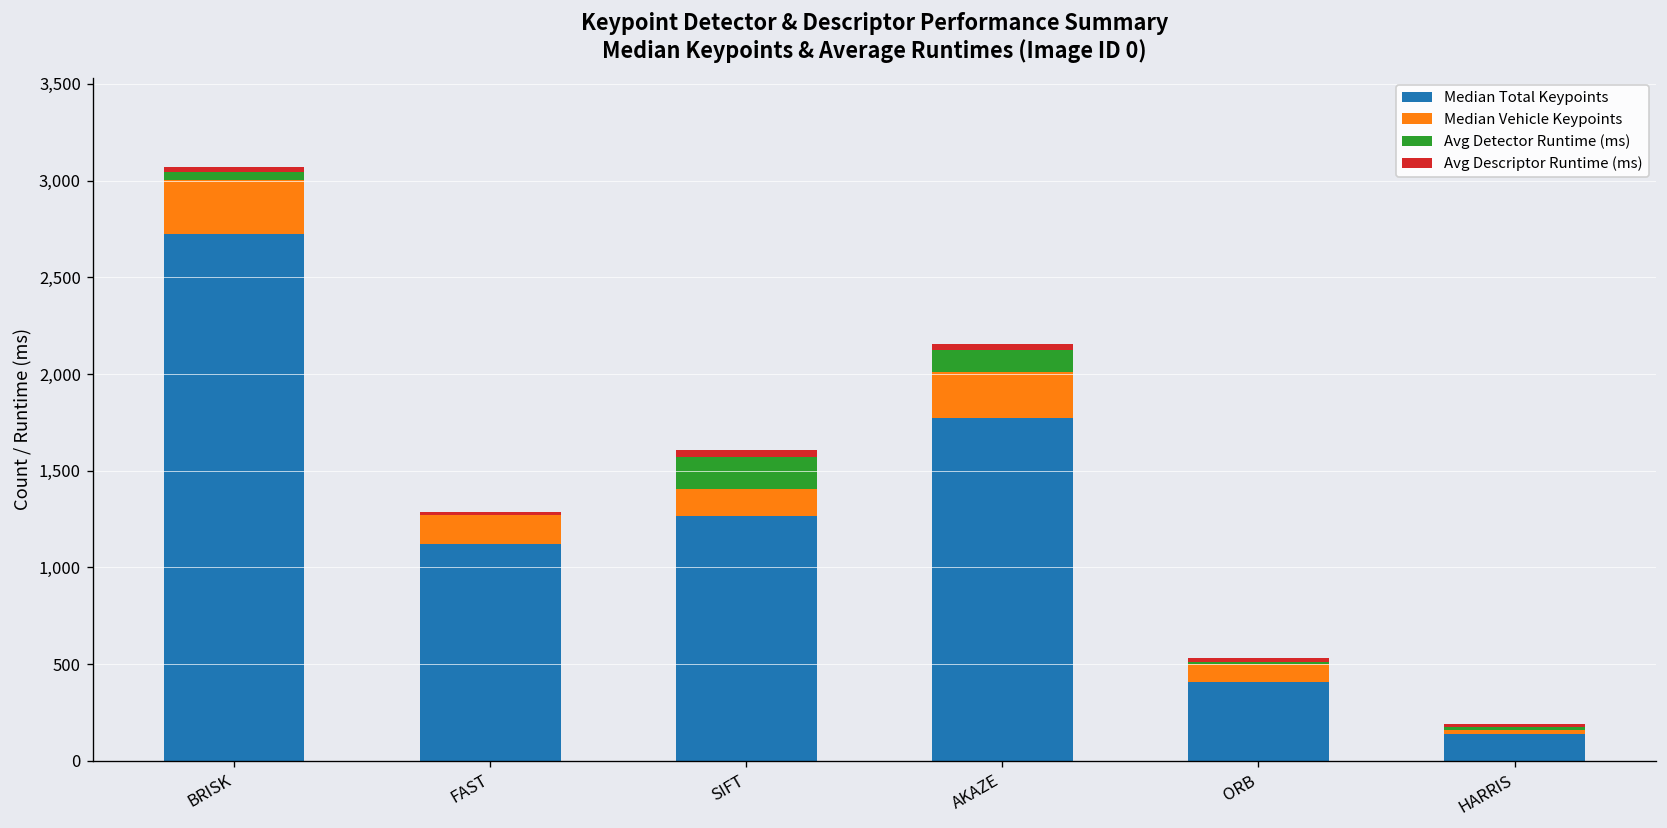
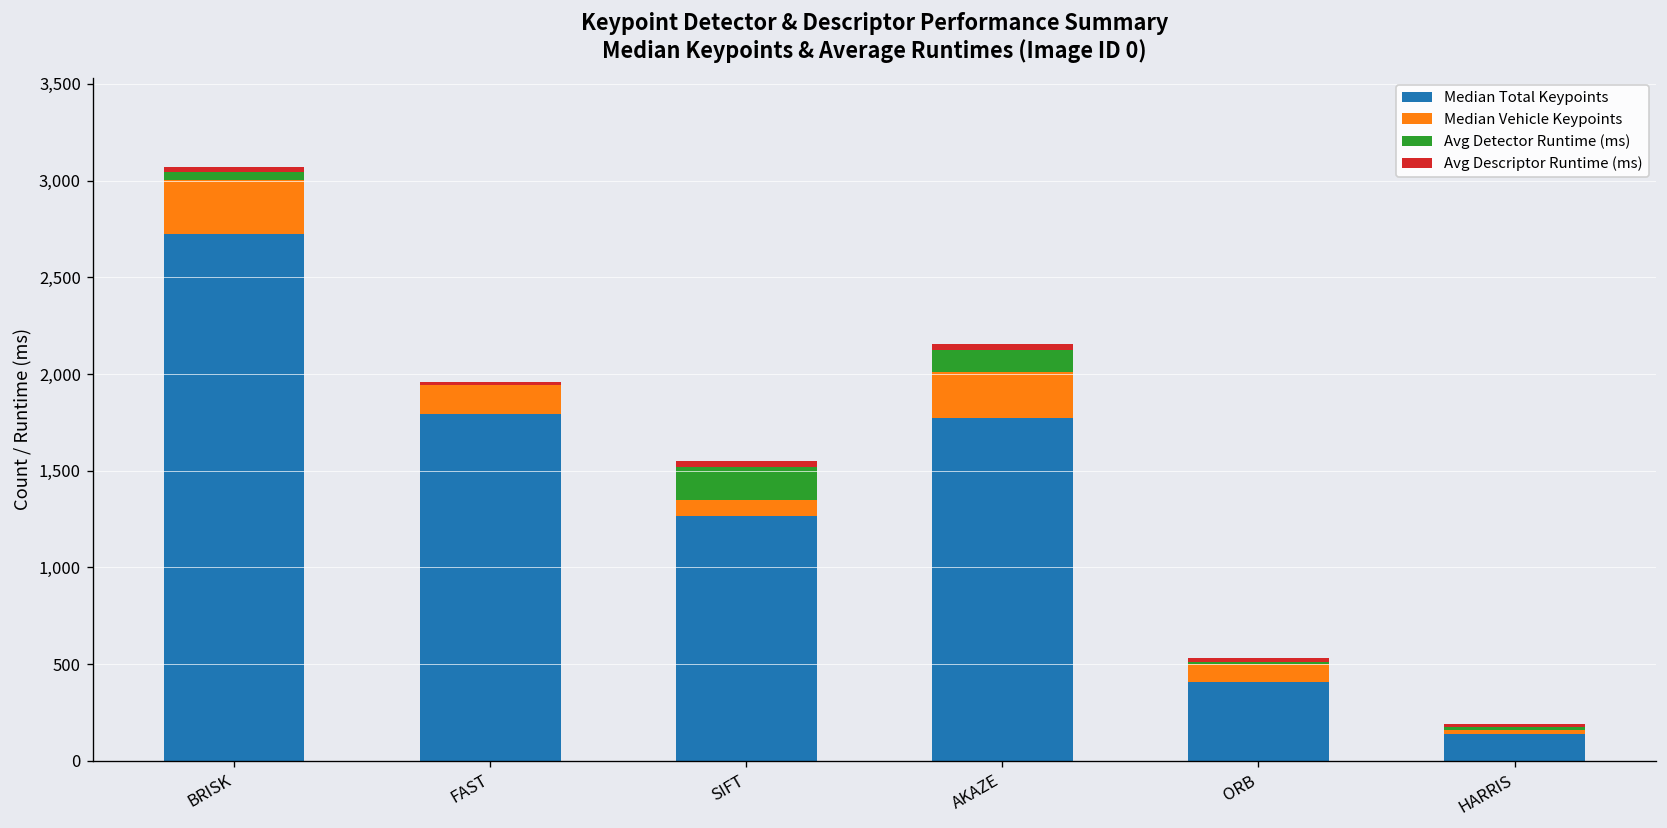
  {
    "Median Total Keypoints": {
      "BRISK": "2,730",
-     "FAST": "1,120",
+     "FAST": "1,790",
      "SIFT": "1,270",
      "AKAZE": "1,780",
      "ORB": "410",
      "HARRIS": "140"
    },
    "Median Vehicle Keypoints": {
      "BRISK": "280",
      "FAST": "150",
-     "SIFT": "140",
+     "SIFT": "80",
      "AKAZE": "240",
      "ORB": "90",
      "HARRIS": "20"
    },
    "Avg Detector Runtime (ms)": {
      "BRISK": "40",
      "SIFT": "170",
      "AKAZE": "110",
      "HARRIS": "20"
    },
    "Avg Descriptor Runtime (ms)": {
      "BRISK": "20",
      "SIFT": "30",
      "AKAZE": "30",
      "ORB": "20"
    }
  }
